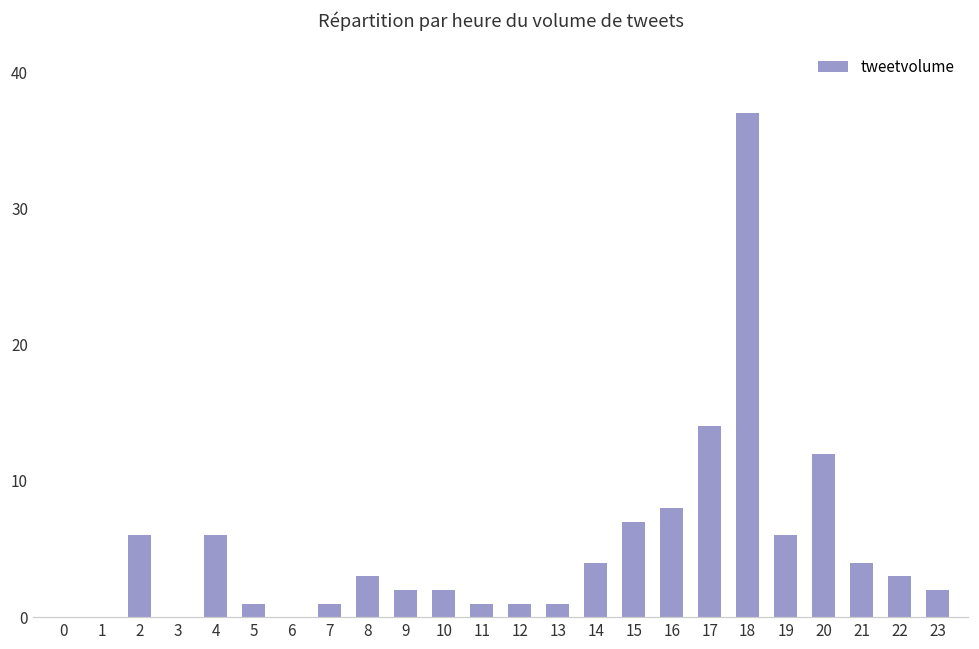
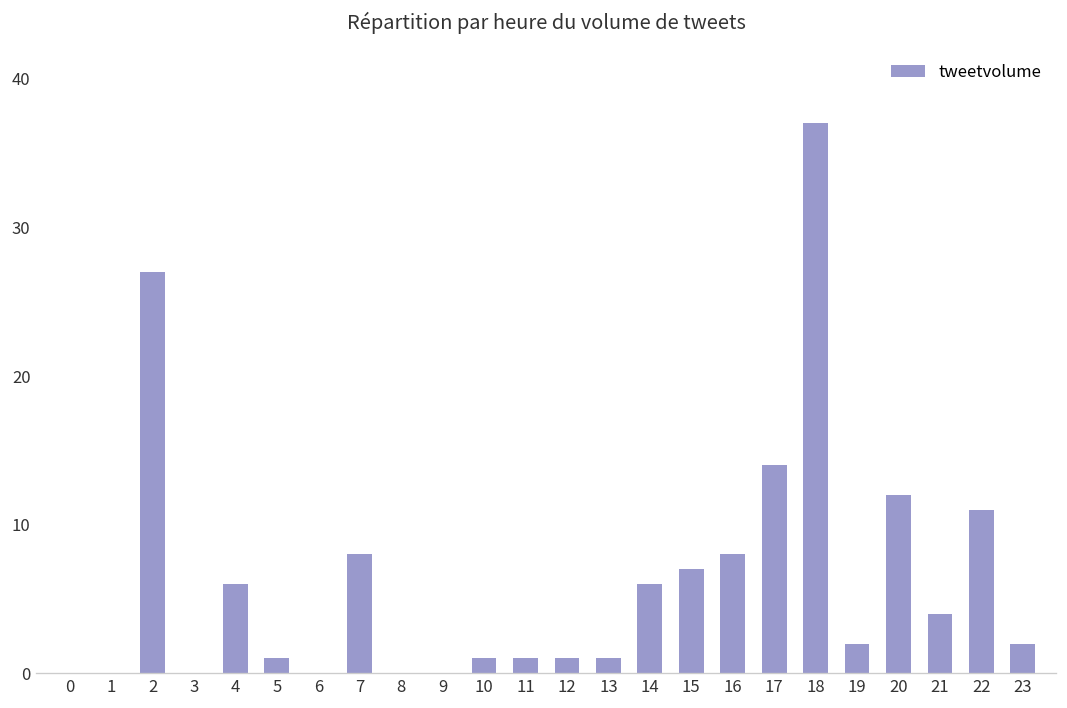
  {
    "0": 0,
    "1": 0,
-   "2": 6,
+   "2": 27,
    "3": 0,
    "4": 6,
    "5": 1,
    "6": 0,
-   "7": 1,
-   "8": 3,
-   "9": 2,
-   "10": 2,
+   "7": 8,
+   "8": 0,
+   "9": 0,
+   "10": 1,
    "11": 1,
    "12": 1,
    "13": 1,
-   "14": 4,
+   "14": 6,
    "15": 7,
    "16": 8,
    "17": 14,
    "18": 37,
-   "19": 6,
+   "19": 2,
    "20": 12,
    "21": 4,
-   "22": 3,
+   "22": 11,
    "23": 2
  }
